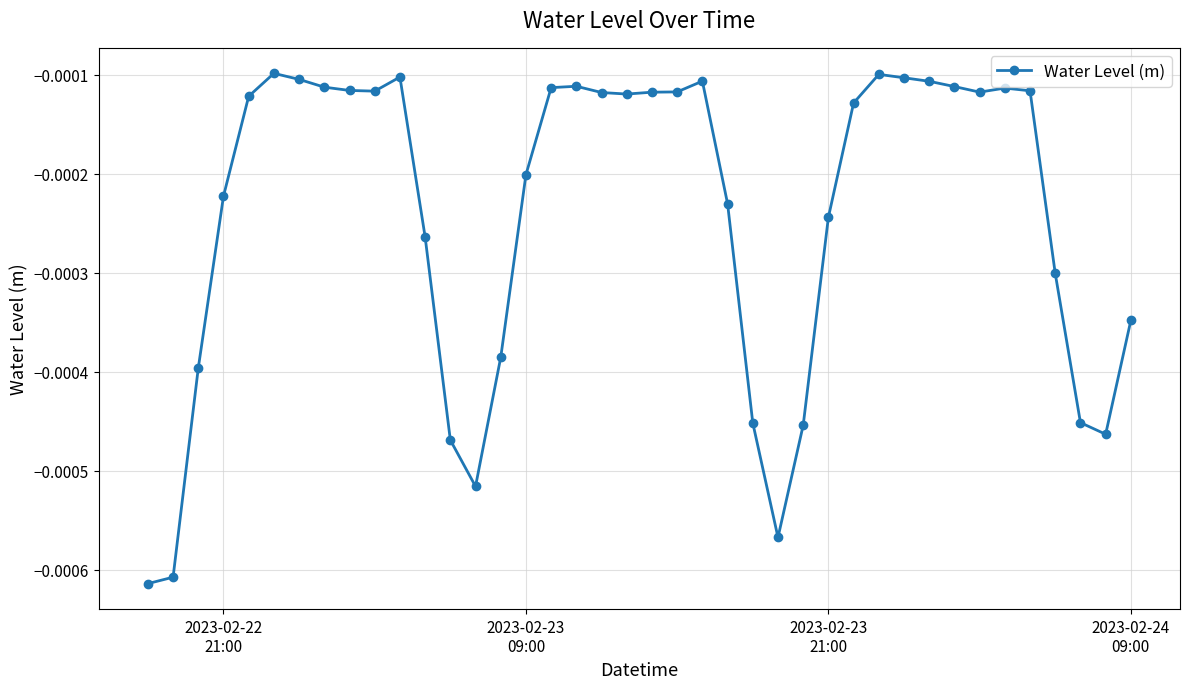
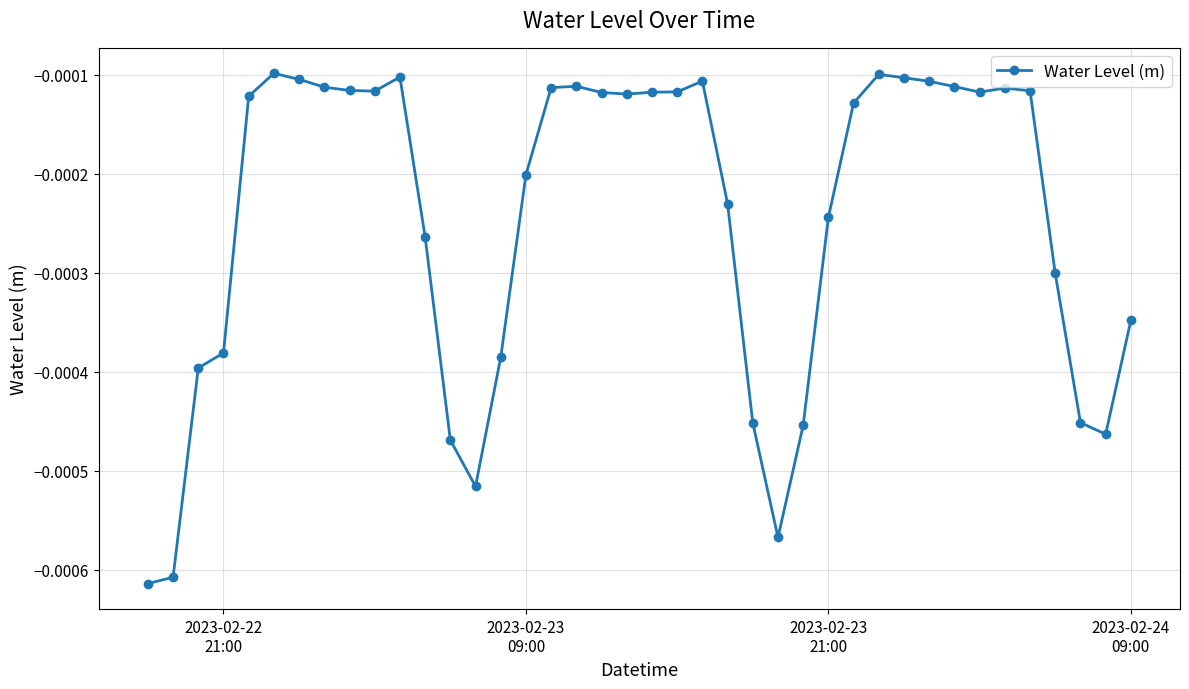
  {
-   "2023-02-22 21:00": -0.00022,
+   "2023-02-22 21:00": -0.00038,
    "2023-02-23 09:00": -0.00020,
    "2023-02-23 21:00": -0.00024,
    "2023-02-24 09:00": -0.00035
  }
